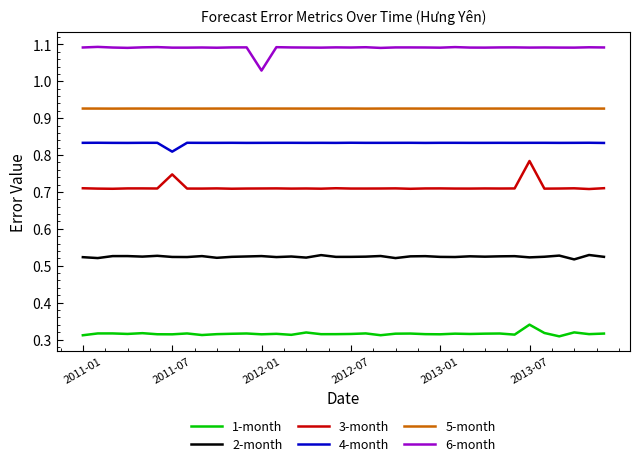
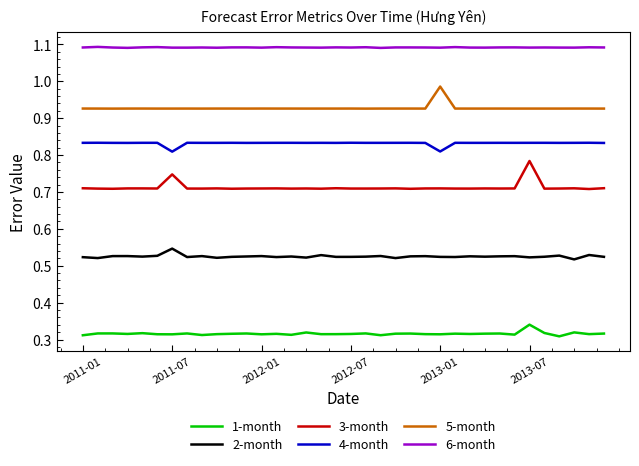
  {
    "1-month": {
      "2011-01": 0.31,
      "2011-07": 0.31,
      "2012-01": 0.31,
      "2012-07": 0.32,
      "2013-01": 0.31,
      "2013-07": 0.34
    },
    "2-month": {
      "2011-01": 0.52,
-     "2011-07": 0.52,
+     "2011-07": 0.55,
      "2012-01": 0.53,
      "2012-07": 0.52,
      "2013-01": 0.52,
      "2013-07": 0.52
    },
    "3-month": {
      "2011-01": 0.71,
      "2011-07": 0.75,
      "2012-01": 0.71,
      "2012-07": 0.71,
      "2013-01": 0.71,
      "2013-07": 0.78
    },
    "4-month": {
      "2011-01": 0.83,
      "2011-07": 0.81,
      "2012-01": 0.83,
      "2012-07": 0.83,
-     "2013-01": 0.83,
+     "2013-01": 0.81,
      "2013-07": 0.83
    },
    "5-month": {
      "2011-01": 0.93,
      "2011-07": 0.93,
      "2012-01": 0.93,
      "2012-07": 0.93,
-     "2013-01": 0.93,
+     "2013-01": 0.99,
      "2013-07": 0.93
    },
    "6-month": {
      "2011-01": 1.09,
      "2011-07": 1.09,
-     "2012-01": 1.03,
+     "2012-01": 1.09,
      "2012-07": 1.09,
      "2013-01": 1.09,
      "2013-07": 1.09
    }
  }
